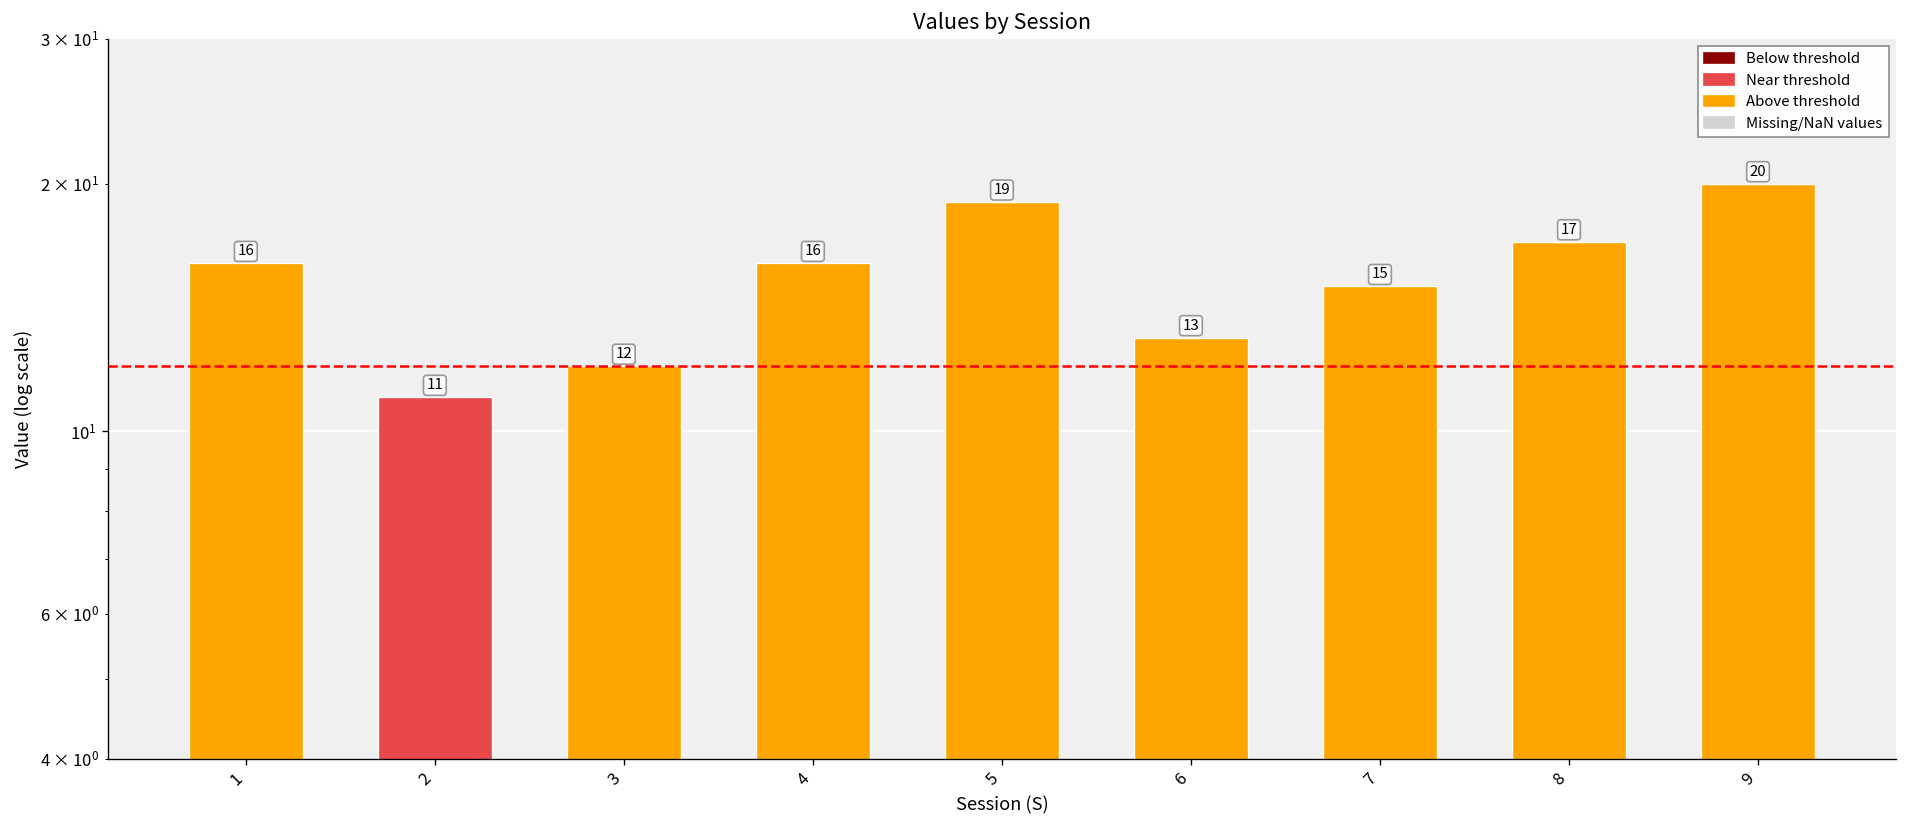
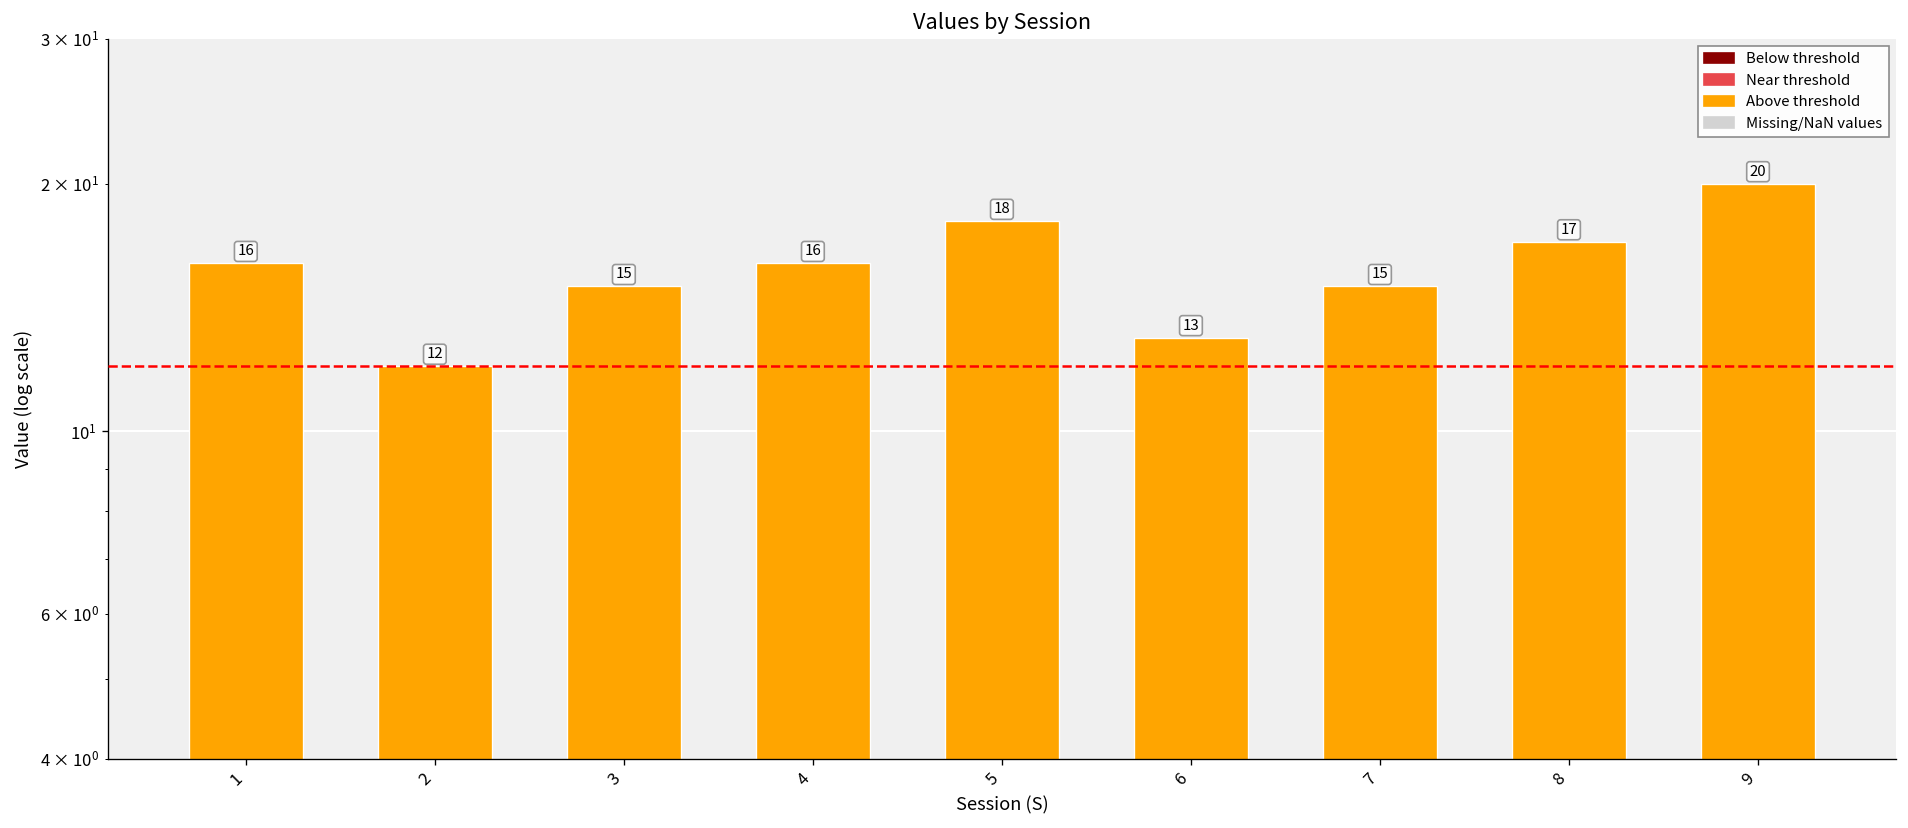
  {
-   "2": 11,
-   "3": 12,
-   "5": 19
+   "2": 12,
+   "3": 15,
+   "5": 18
  }
